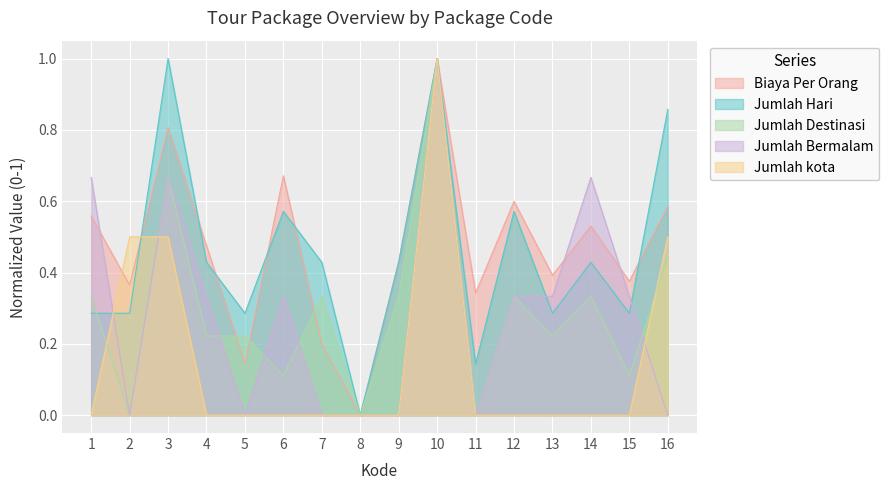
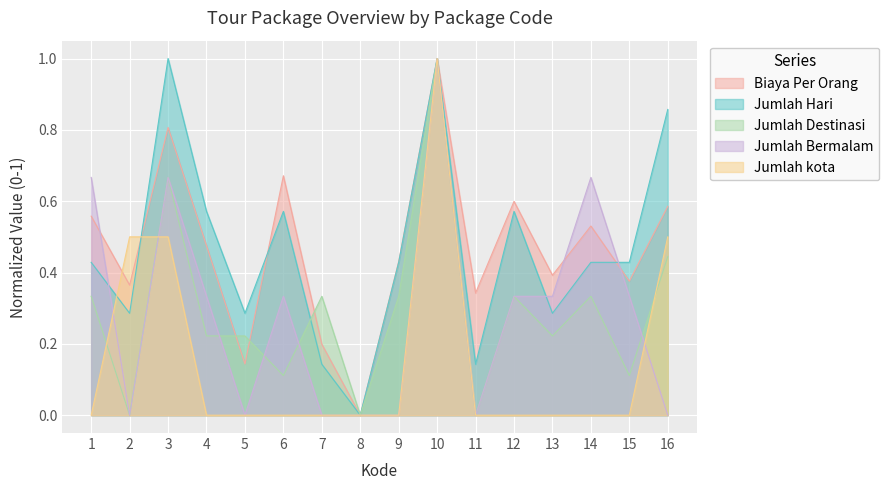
  {
    "Jumlah Hari": {
-     "1": 0.29,
+     "1": 0.43,
      "2": 0.29,
      "3": 1.00,
-     "4": 0.43,
+     "4": 0.57,
      "5": 0.29,
      "6": 0.57,
-     "7": 0.43,
+     "7": 0.14,
      "11": 0.14,
      "12": 0.57,
      "13": 0.29,
      "14": 0.43,
-     "15": 0.29,
+     "15": 0.43,
      "16": 0.86
    }
  }
